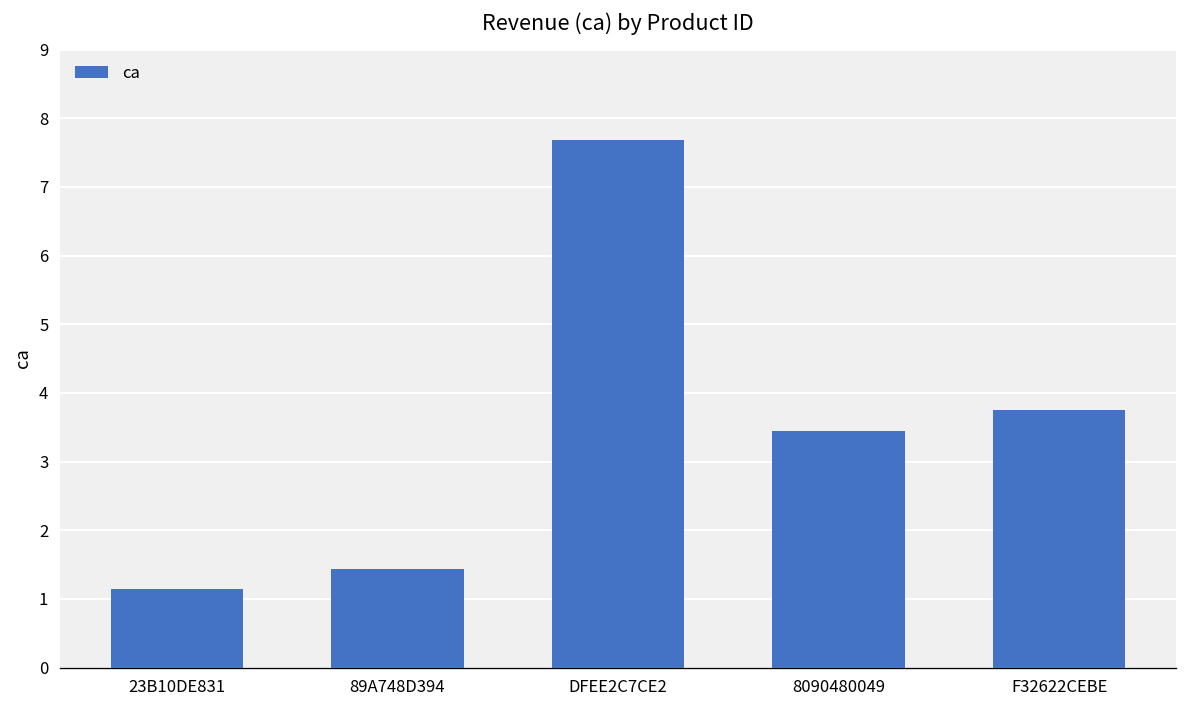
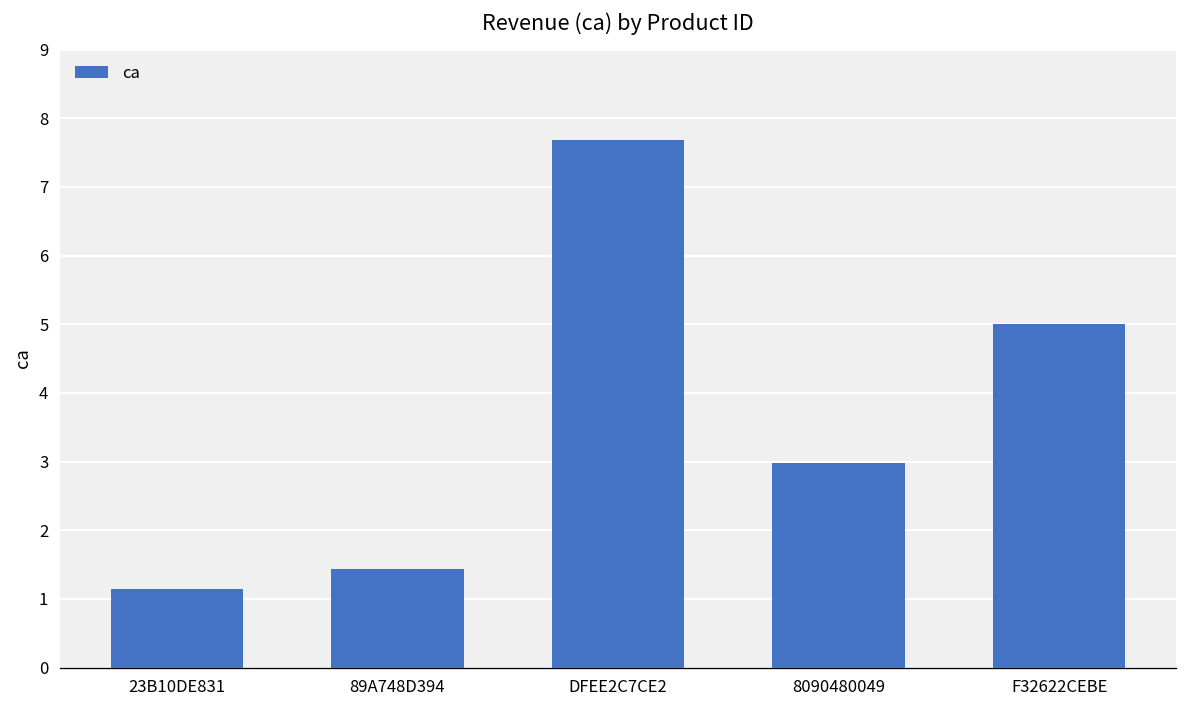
  {
    "23B10DE831": 1.2,
    "89A748D394": 1.4,
    "DFEE2C7CE2": 7.7,
-   "8090480049": 3.4,
-   "F32622CEBE": 3.8
+   "8090480049": 3.0,
+   "F32622CEBE": 5.0
  }
